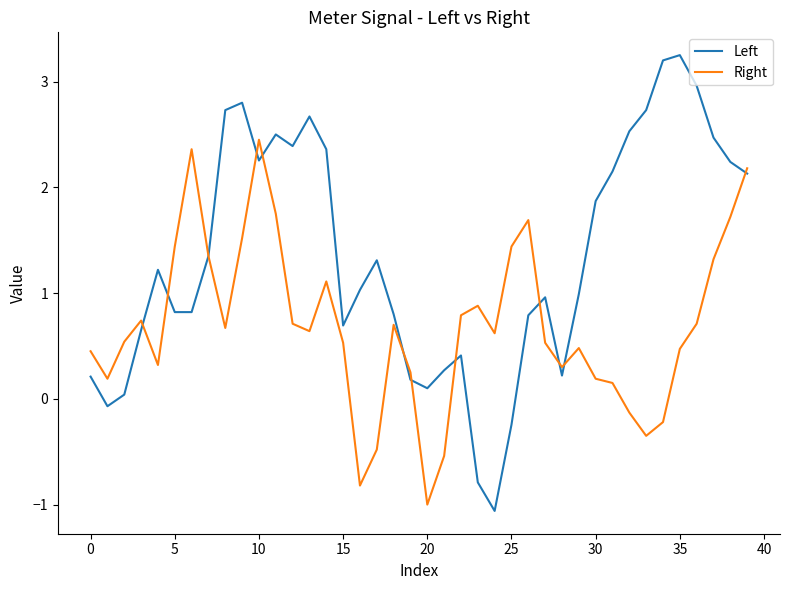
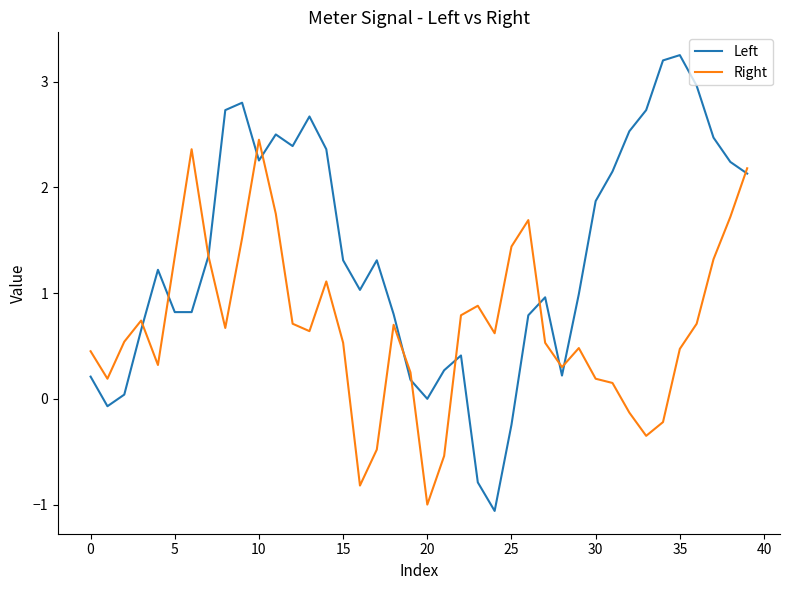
  {
    "Left": {
      "0": 0.21,
      "5": 0.82,
      "10": 2.25,
-     "15": 0.69,
-     "20": 0.1,
+     "15": 1.31,
+     "20": 0.0,
      "25": -0.24,
      "30": 1.87,
      "35": 3.25
    },
    "Right": {
      "0": 0.45,
-     "5": 1.44,
+     "5": 1.34,
      "10": 2.45,
      "15": 0.53,
      "20": -1.00,
      "25": 1.44,
      "30": 0.19,
      "35": 0.47
    }
  }
